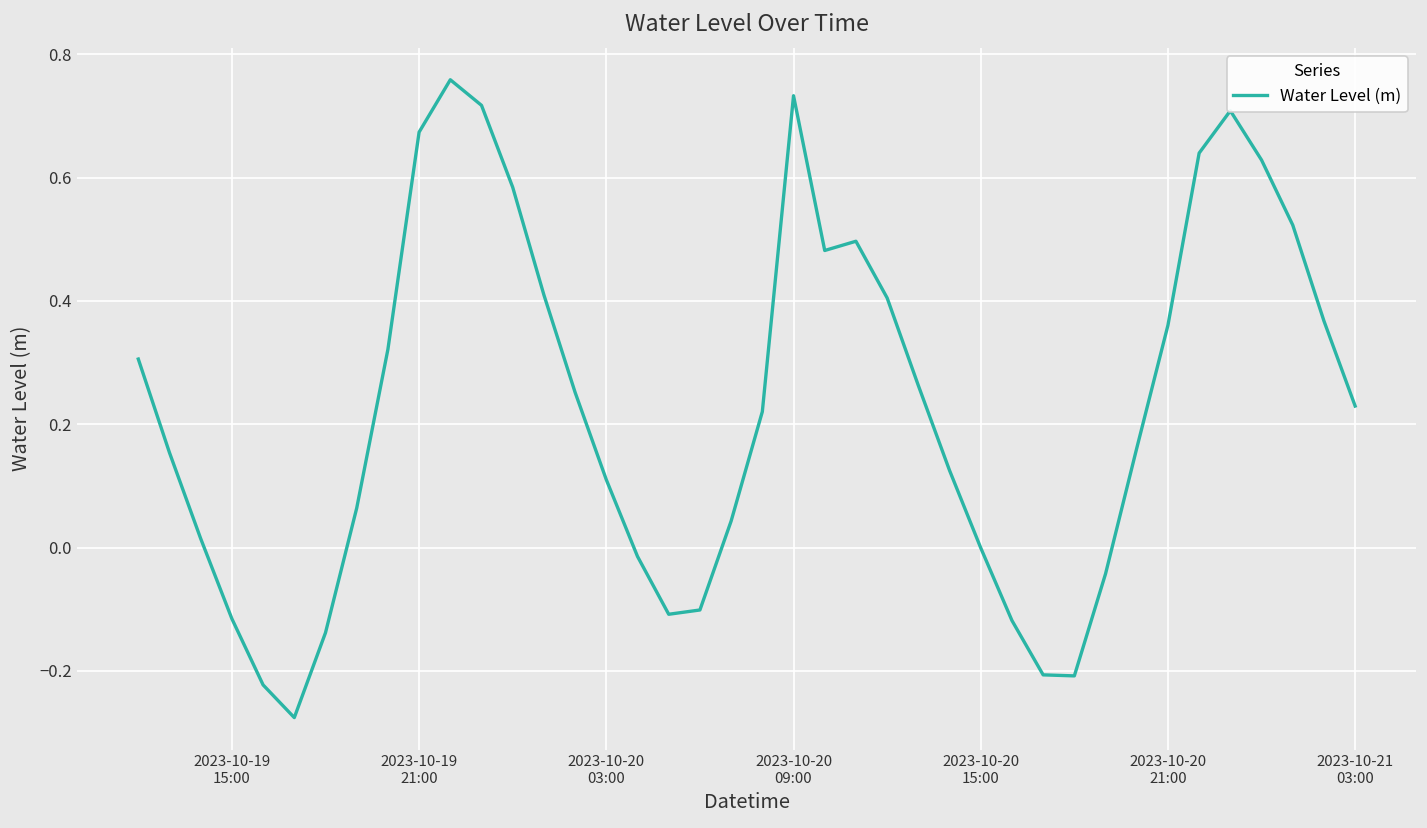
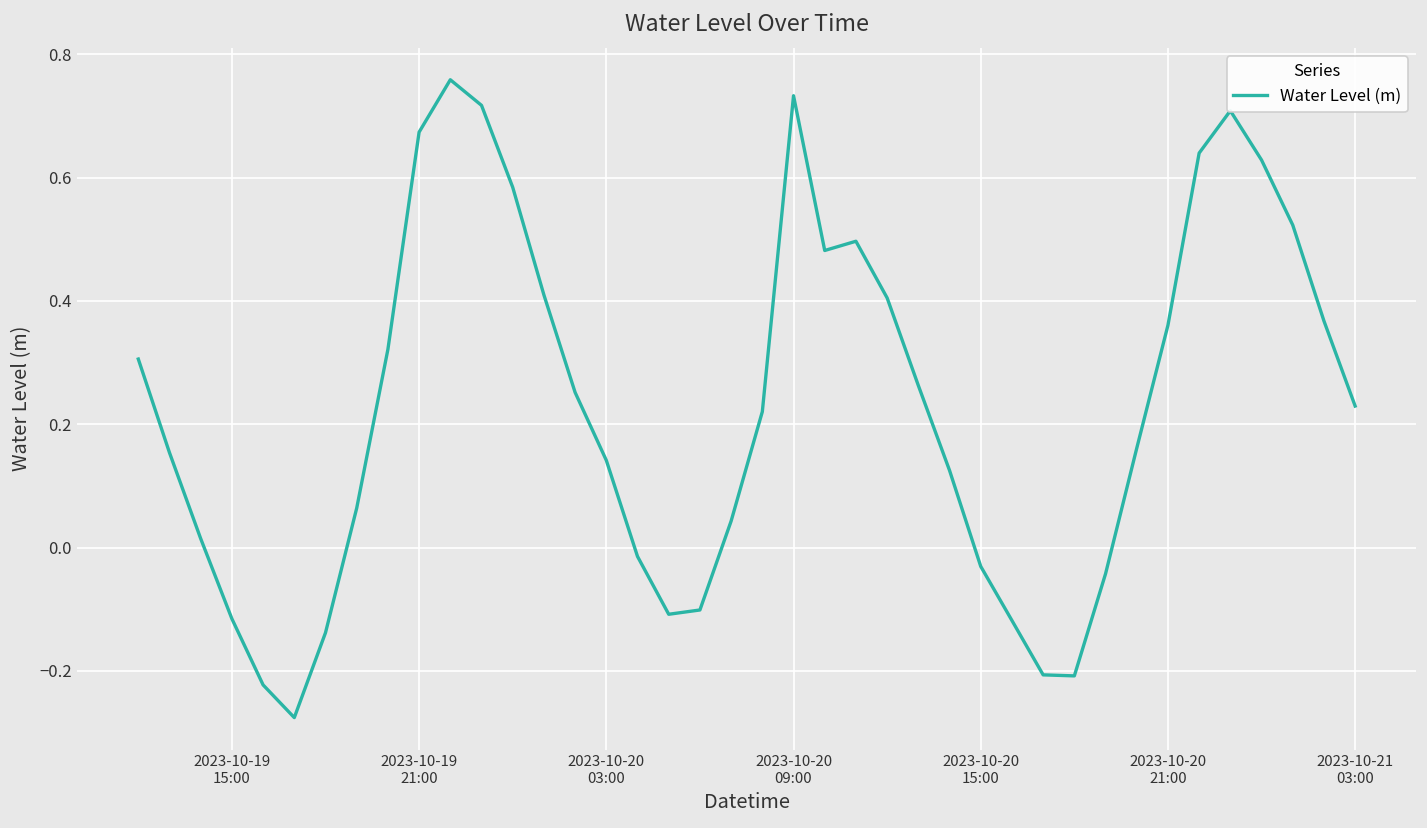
  {
    "2023-10-19 15:00": -0.12,
    "2023-10-19 21:00": 0.67,
-   "2023-10-20 03:00": 0.11,
+   "2023-10-20 03:00": 0.14,
    "2023-10-20 09:00": 0.73,
-   "2023-10-20 15:00": 0.00,
+   "2023-10-20 15:00": -0.03,
    "2023-10-20 21:00": 0.36,
    "2023-10-21 03:00": 0.23
  }
